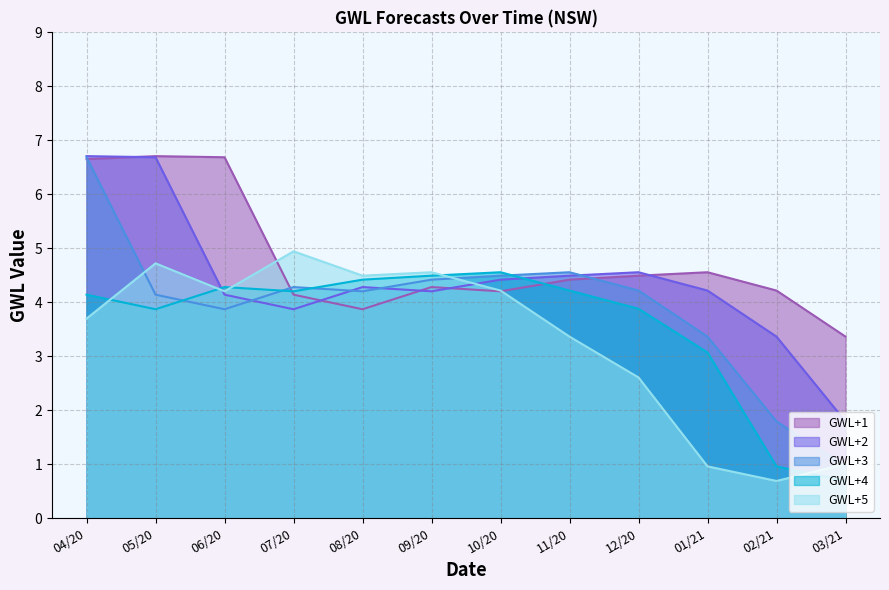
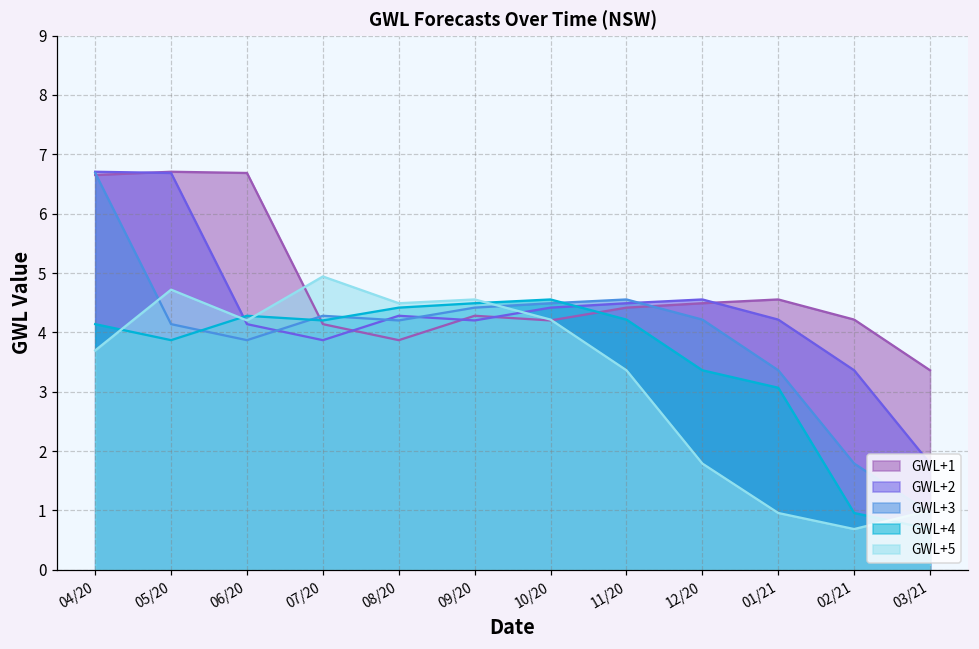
  {
    "GWL+4": {
      "04/20": 4.1,
      "05/20": 3.9,
      "06/20": 4.3,
      "07/20": 4.2,
      "08/20": 4.4,
      "09/20": 4.5,
      "10/20": 4.6,
      "11/20": 4.2,
-     "12/20": 3.9,
+     "12/20": 3.4,
      "01/21": 3.1,
      "02/21": 1.0
    },
    "GWL+5": {
      "04/20": 3.7,
      "05/20": 4.7,
      "06/20": 4.2,
      "07/20": 4.9,
      "08/20": 4.5,
      "09/20": 4.6,
      "11/20": 3.4,
-     "12/20": 2.6,
+     "12/20": 1.8,
      "01/21": 1.0,
      "02/21": 0.7
    }
  }
